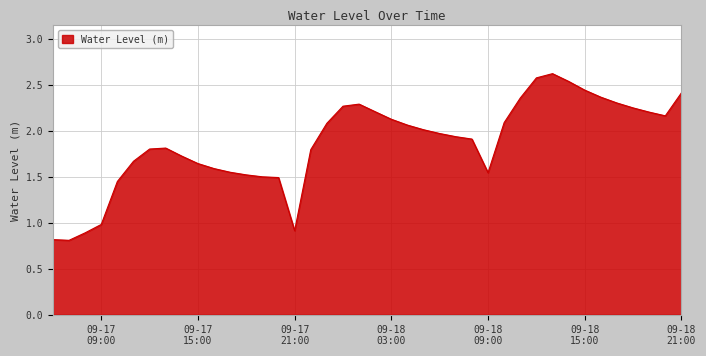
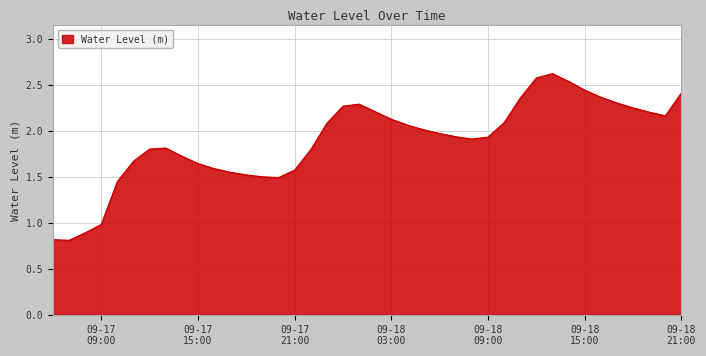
  {
    "09-17 09:00": 1.0,
    "09-17 15:00": 1.6,
-   "09-17 21:00": 0.9,
+   "09-17 21:00": 1.6,
    "09-18 03:00": 2.1,
-   "09-18 09:00": 1.5,
+   "09-18 09:00": 1.9,
    "09-18 15:00": 2.4,
    "09-18 21:00": 2.4
  }
